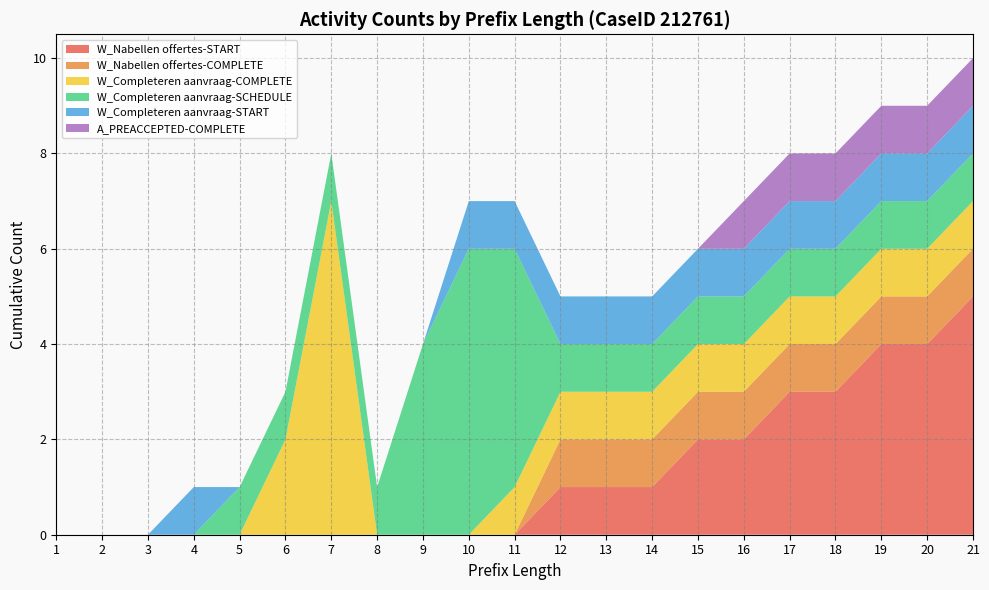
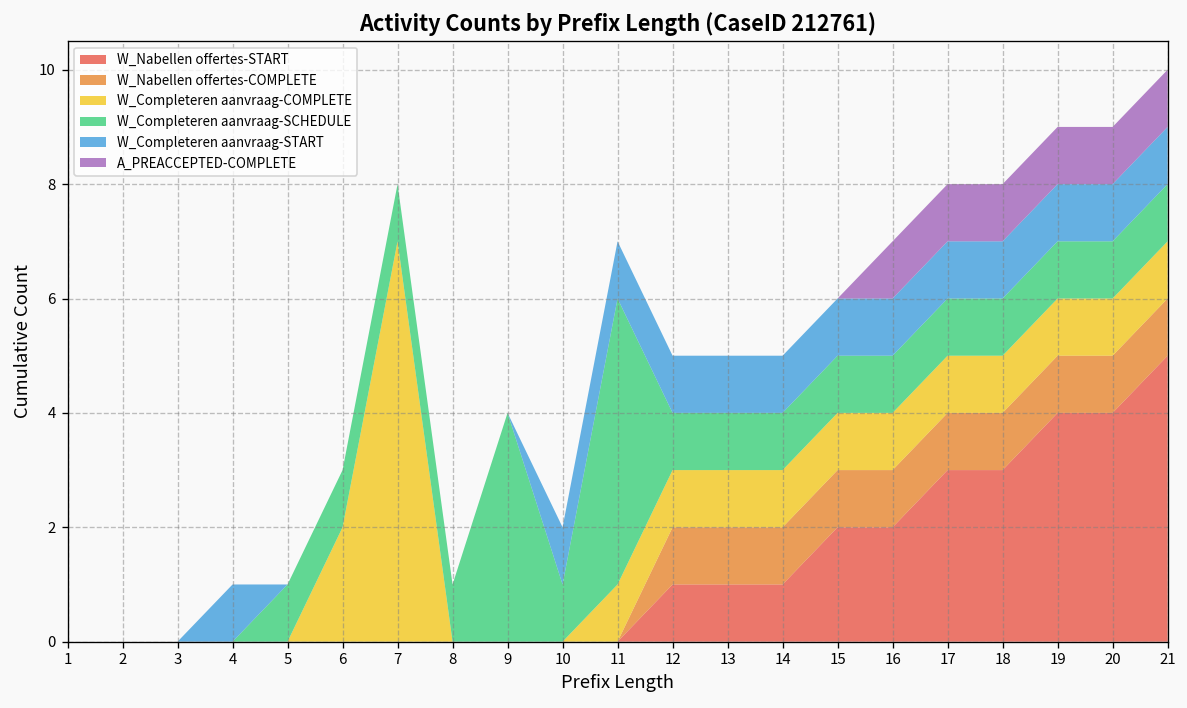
  {
    "W_Completeren aanvraag-SCHEDULE": {
-     "10": 6
+     "10": 1
    }
  }
